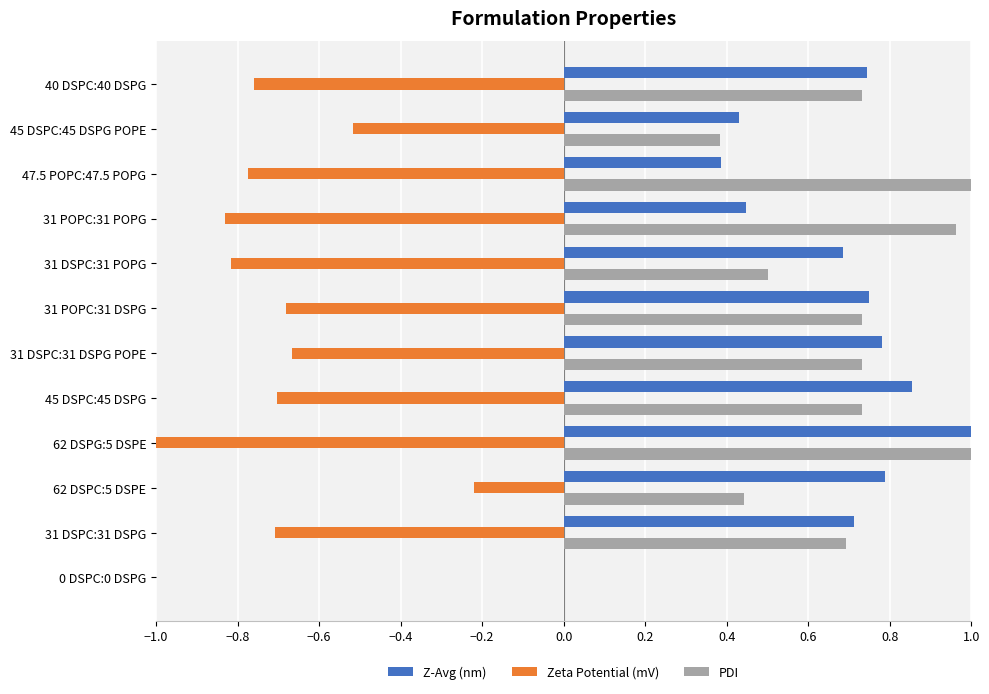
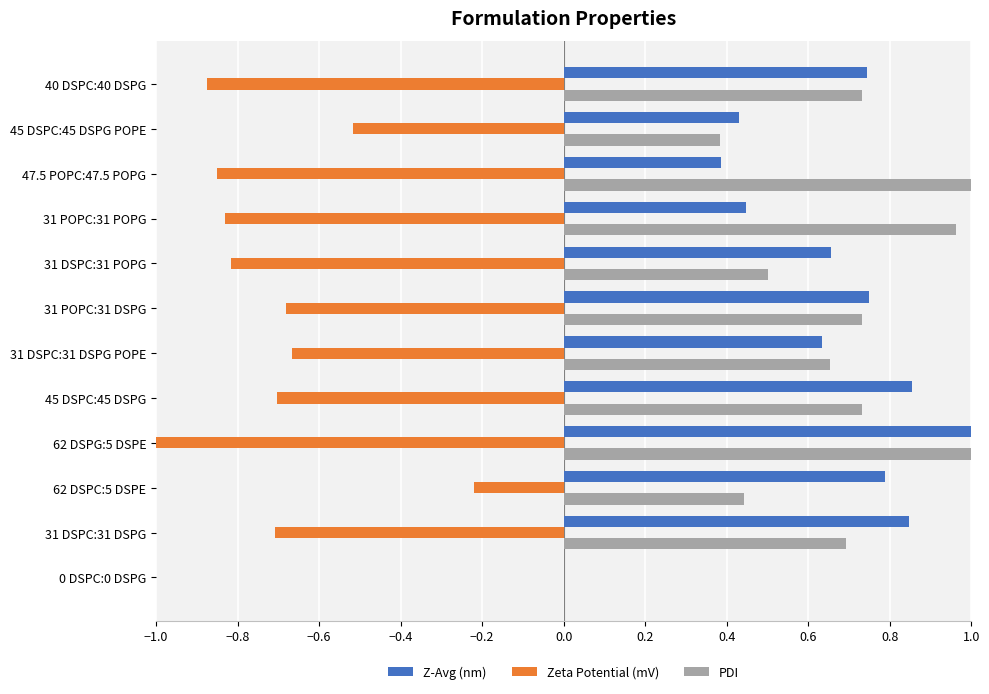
  {
    "Z-Avg (nm)": {
      "40 DSPC:40 DSPG": 0.74,
      "45 DSPC:45 DSPG POPE": 0.43,
      "47.5 POPC:47.5 POPG": 0.39,
      "31 POPC:31 POPG": 0.45,
-     "31 DSPC:31 POPG": 0.69,
+     "31 DSPC:31 POPG": 0.66,
      "31 POPC:31 DSPG": 0.75,
-     "31 DSPC:31 DSPG POPE": 0.78,
+     "31 DSPC:31 DSPG POPE": 0.63,
      "45 DSPC:45 DSPG": 0.85,
      "62 DSPG:5 DSPE": 1.00,
      "62 DSPC:5 DSPE": 0.79,
-     "31 DSPC:31 DSPG": 0.71,
+     "31 DSPC:31 DSPG": 0.85,
      "0 DSPC:0 DSPG": 0.00
    },
    "Zeta Potential (mV)": {
-     "40 DSPC:40 DSPG": -0.76,
+     "40 DSPC:40 DSPG": -0.88,
      "45 DSPC:45 DSPG POPE": -0.52,
-     "47.5 POPC:47.5 POPG": -0.77,
+     "47.5 POPC:47.5 POPG": -0.85,
      "31 POPC:31 POPG": -0.83,
      "31 DSPC:31 POPG": -0.82,
      "31 POPC:31 DSPG": -0.68,
      "31 DSPC:31 DSPG POPE": -0.67,
      "45 DSPC:45 DSPG": -0.70,
      "62 DSPG:5 DSPE": -1.00,
      "62 DSPC:5 DSPE": -0.22,
      "31 DSPC:31 DSPG": -0.71,
      "0 DSPC:0 DSPG": 0.00
    },
    "PDI": {
      "40 DSPC:40 DSPG": 0.73,
      "45 DSPC:45 DSPG POPE": 0.38,
      "47.5 POPC:47.5 POPG": 1.00,
      "31 POPC:31 POPG": 0.96,
      "31 DSPC:31 POPG": 0.50,
      "31 POPC:31 DSPG": 0.73,
-     "31 DSPC:31 DSPG POPE": 0.73,
+     "31 DSPC:31 DSPG POPE": 0.65,
      "45 DSPC:45 DSPG": 0.73,
      "62 DSPG:5 DSPE": 1.00,
      "62 DSPC:5 DSPE": 0.44,
      "31 DSPC:31 DSPG": 0.69,
      "0 DSPC:0 DSPG": 0.00
    }
  }
